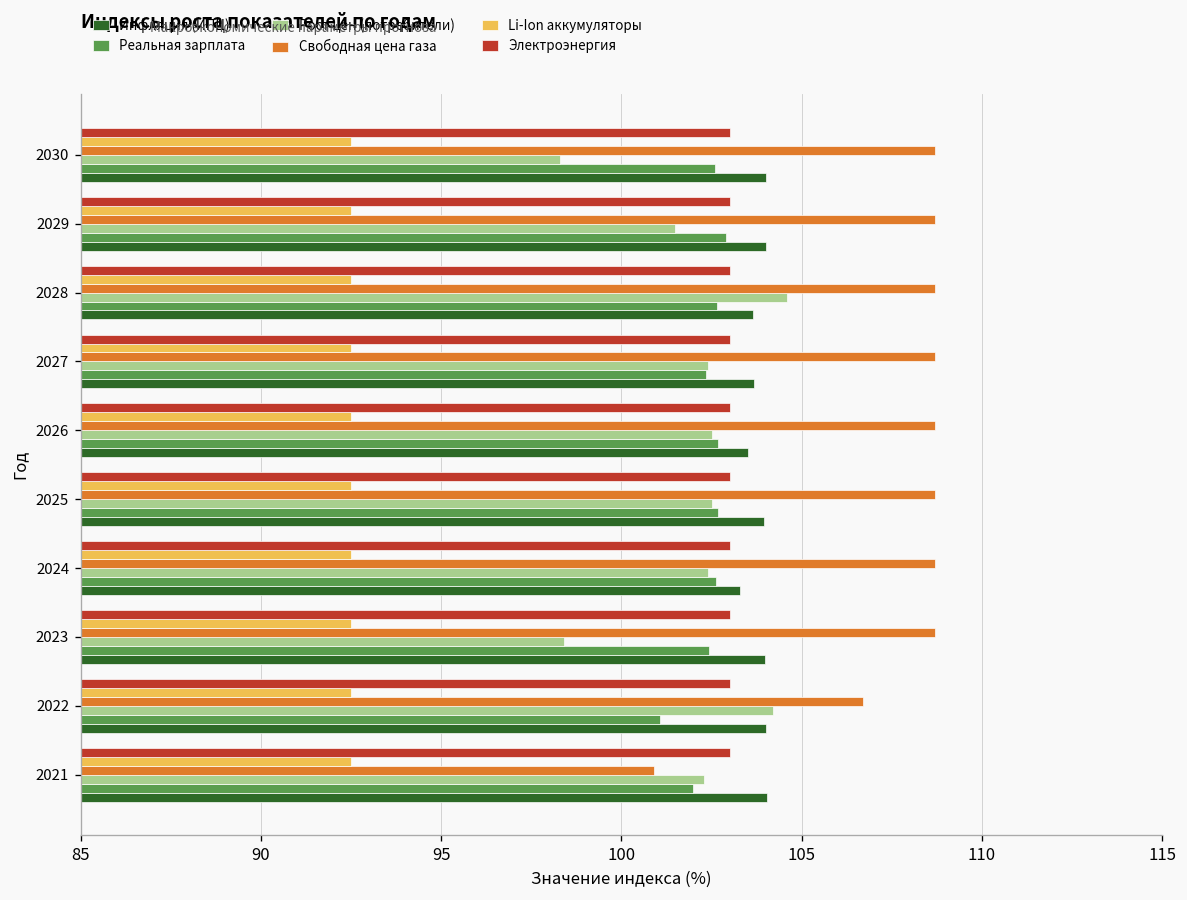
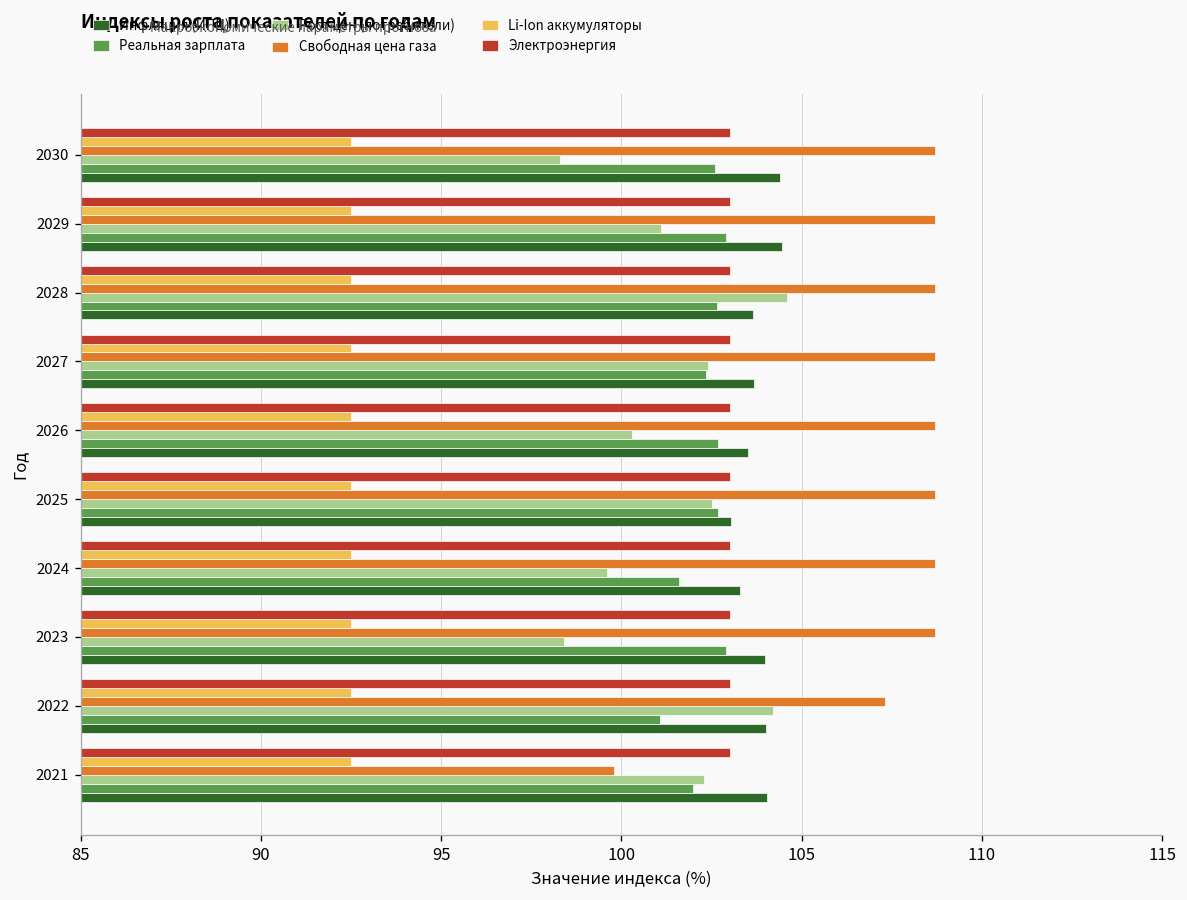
  {
    "Инфляция (ИПЦ)": {
-     "2030": 104.0,
-     "2029": 104.0,
+     "2030": 104.4,
+     "2029": 104.5,
      "2028": 103.7,
      "2027": 103.7,
      "2026": 103.5,
-     "2025": 104.0,
+     "2025": 103.0,
      "2024": 103.3,
      "2023": 104.0,
      "2022": 104.0,
      "2021": 104.0
    },
    "Реальная зарплата": {
      "2030": 102.6,
      "2029": 102.9,
      "2028": 102.7,
      "2027": 102.4,
      "2026": 102.7,
      "2025": 102.7,
-     "2024": 102.6,
-     "2023": 102.4,
+     "2024": 101.6,
+     "2023": 102.9,
      "2022": 101.1,
      "2021": 102.0
    },
    "Рост цен (потребители)": {
      "2030": 98.3,
-     "2029": 101.5,
+     "2029": 101.1,
      "2028": 104.6,
      "2027": 102.4,
-     "2026": 102.5,
+     "2026": 100.3,
      "2025": 102.5,
-     "2024": 102.4,
+     "2024": 99.6,
      "2023": 98.4,
      "2022": 104.2,
      "2021": 102.3
    },
    "Свободная цена газа": {
      "2030": 108.7,
      "2029": 108.7,
      "2028": 108.7,
      "2027": 108.7,
      "2026": 108.7,
      "2025": 108.7,
      "2024": 108.7,
      "2023": 108.7,
-     "2022": 106.7,
-     "2021": 100.9
+     "2022": 107.3,
+     "2021": 99.8
    },
    "Li-Ion аккумуляторы": {
      "2030": 92.5,
      "2029": 92.5,
      "2028": 92.5,
      "2027": 92.5,
      "2026": 92.5,
      "2025": 92.5,
      "2024": 92.5,
      "2023": 92.5,
      "2022": 92.5,
      "2021": 92.5
    },
    "Электроэнергия": {
      "2030": 103.0,
      "2029": 103.0,
      "2028": 103.0,
      "2027": 103.0,
      "2026": 103.0,
      "2025": 103.0,
      "2024": 103.0,
      "2023": 103.0,
      "2022": 103.0,
      "2021": 103.0
    }
  }
